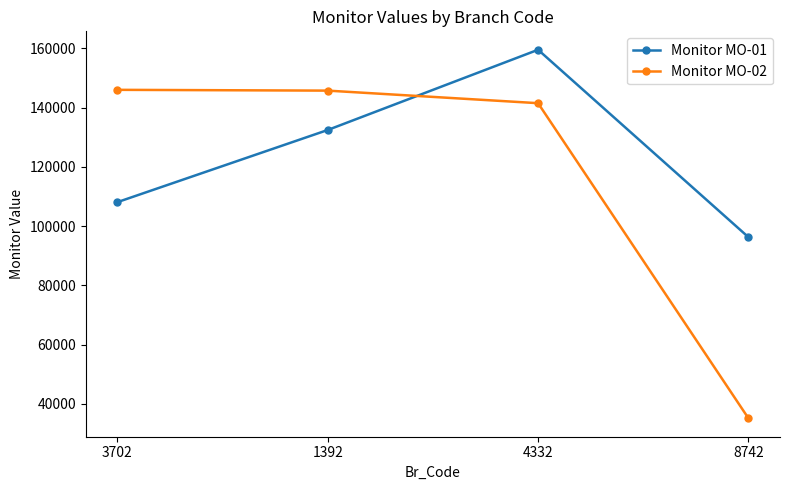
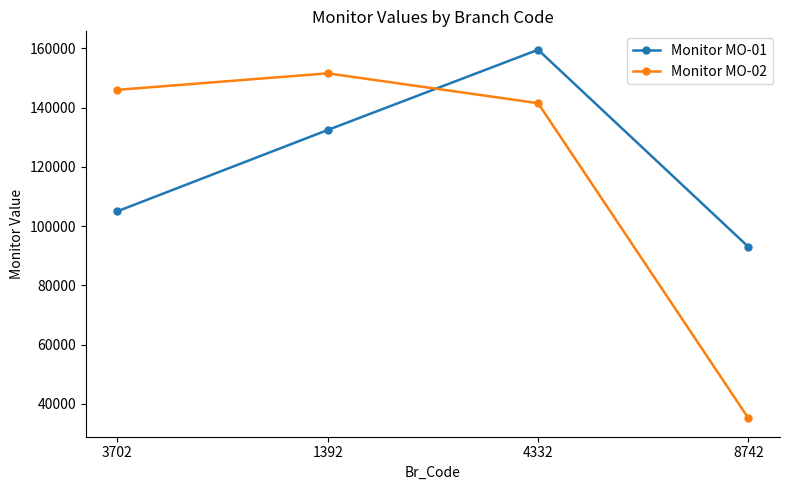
  {
    "Monitor MO-01": {
-     "3702": 108000,
+     "3702": 105000,
      "1392": 132000,
      "4332": 160000,
-     "8742": 96000
+     "8742": 93000
    },
    "Monitor MO-02": {
      "3702": 146000,
-     "1392": 146000,
+     "1392": 152000,
      "4332": 142000,
      "8742": 35000
    }
  }
